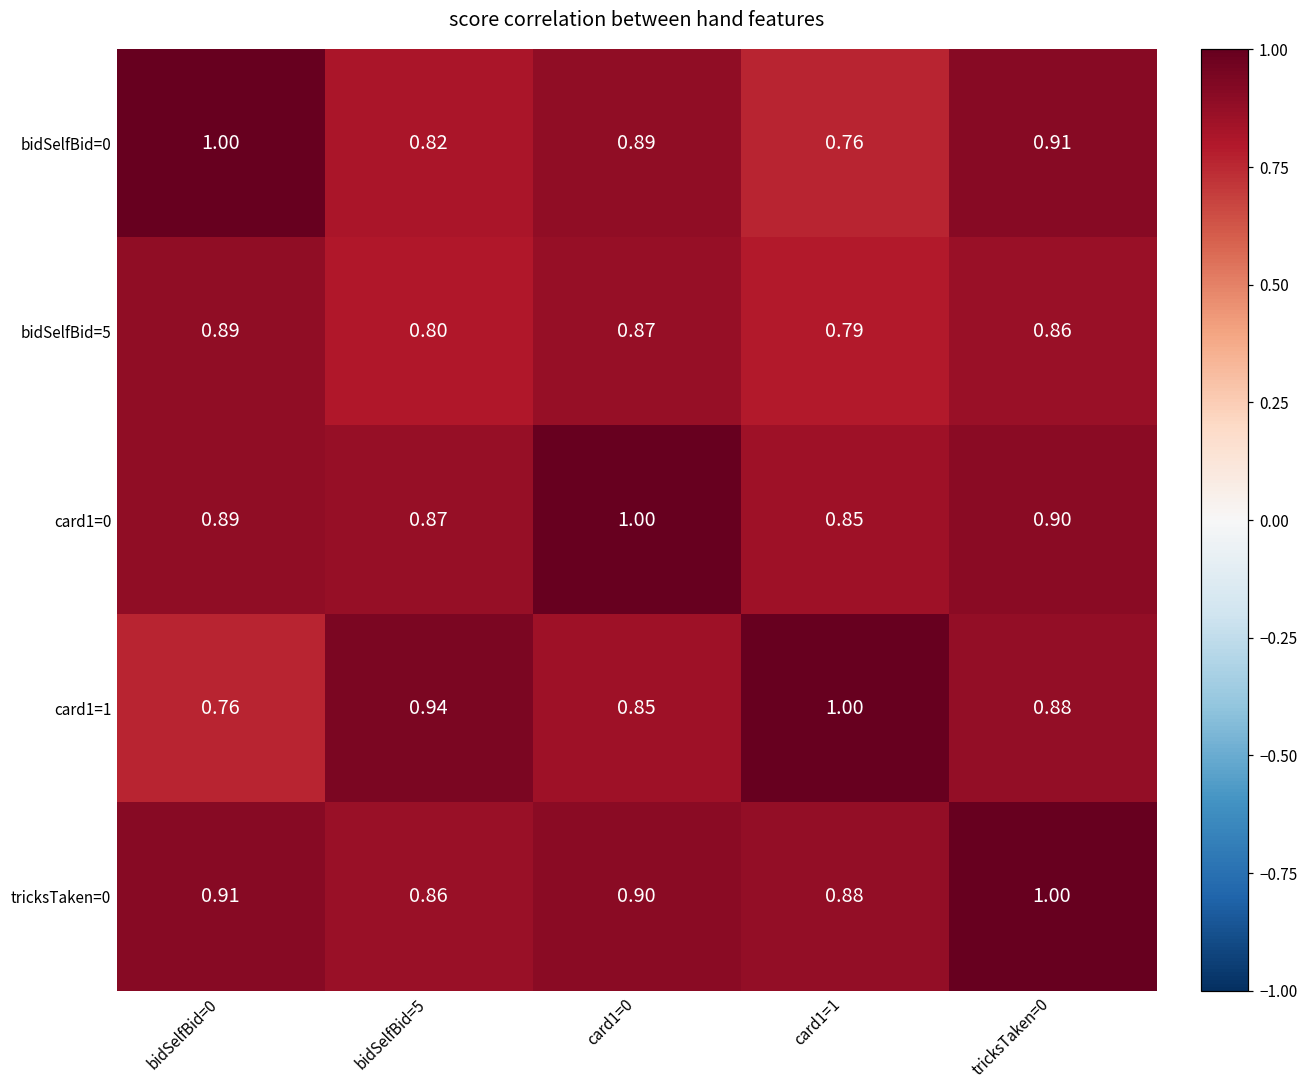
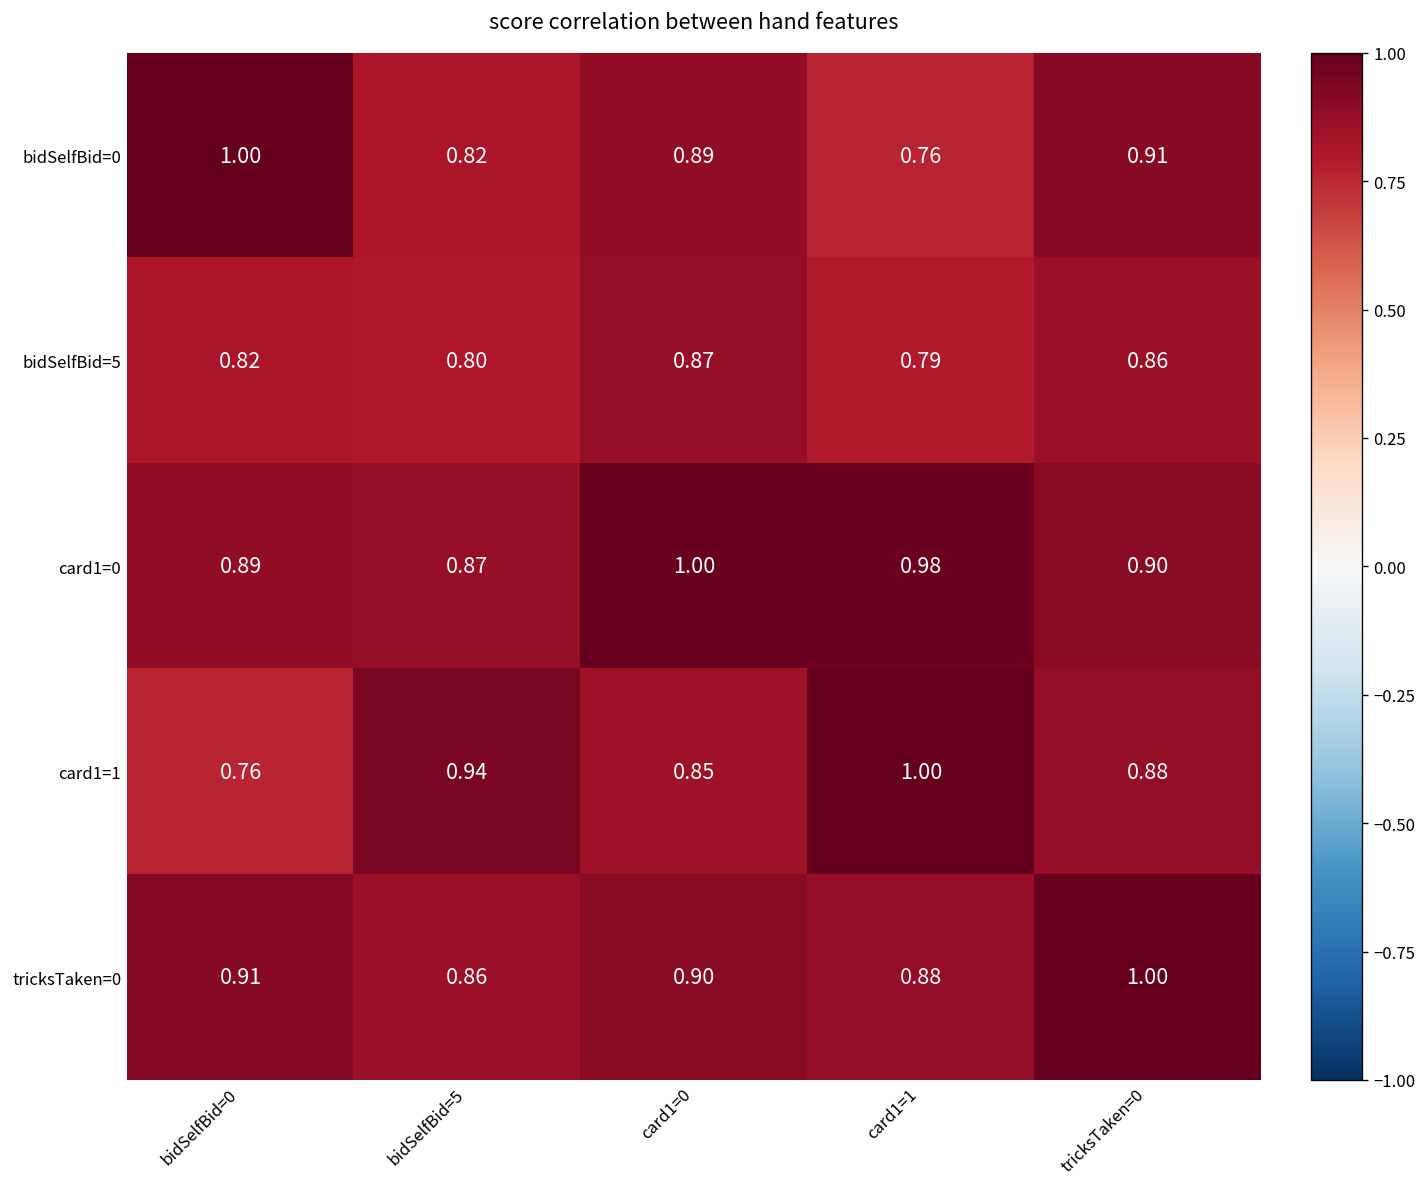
  {
    "bidSelfBid=0": {
      "bidSelfBid=0": 1.00,
      "bidSelfBid=5": 0.82,
      "card1=0": 0.89,
      "card1=1": 0.76,
      "tricksTaken=0": 0.91
    },
    "bidSelfBid=5": {
-     "bidSelfBid=0": 0.89,
+     "bidSelfBid=0": 0.82,
      "bidSelfBid=5": 0.80,
      "card1=0": 0.87,
      "card1=1": 0.79,
      "tricksTaken=0": 0.86
    },
    "card1=0": {
      "bidSelfBid=0": 0.89,
      "bidSelfBid=5": 0.87,
      "card1=0": 1.00,
-     "card1=1": 0.85,
+     "card1=1": 0.98,
      "tricksTaken=0": 0.90
    },
    "card1=1": {
      "bidSelfBid=0": 0.76,
      "bidSelfBid=5": 0.94,
      "card1=0": 0.85,
      "card1=1": 1.00,
      "tricksTaken=0": 0.88
    },
    "tricksTaken=0": {
      "bidSelfBid=0": 0.91,
      "bidSelfBid=5": 0.86,
      "card1=0": 0.90,
      "card1=1": 0.88,
      "tricksTaken=0": 1.00
    }
  }
